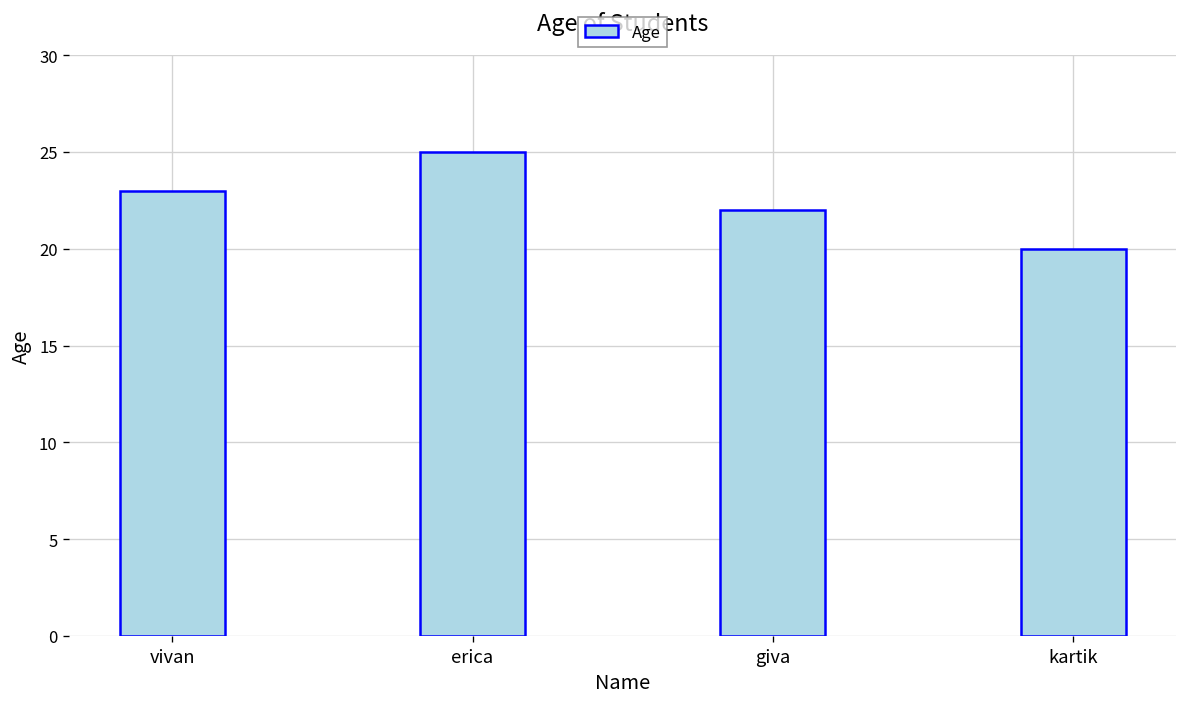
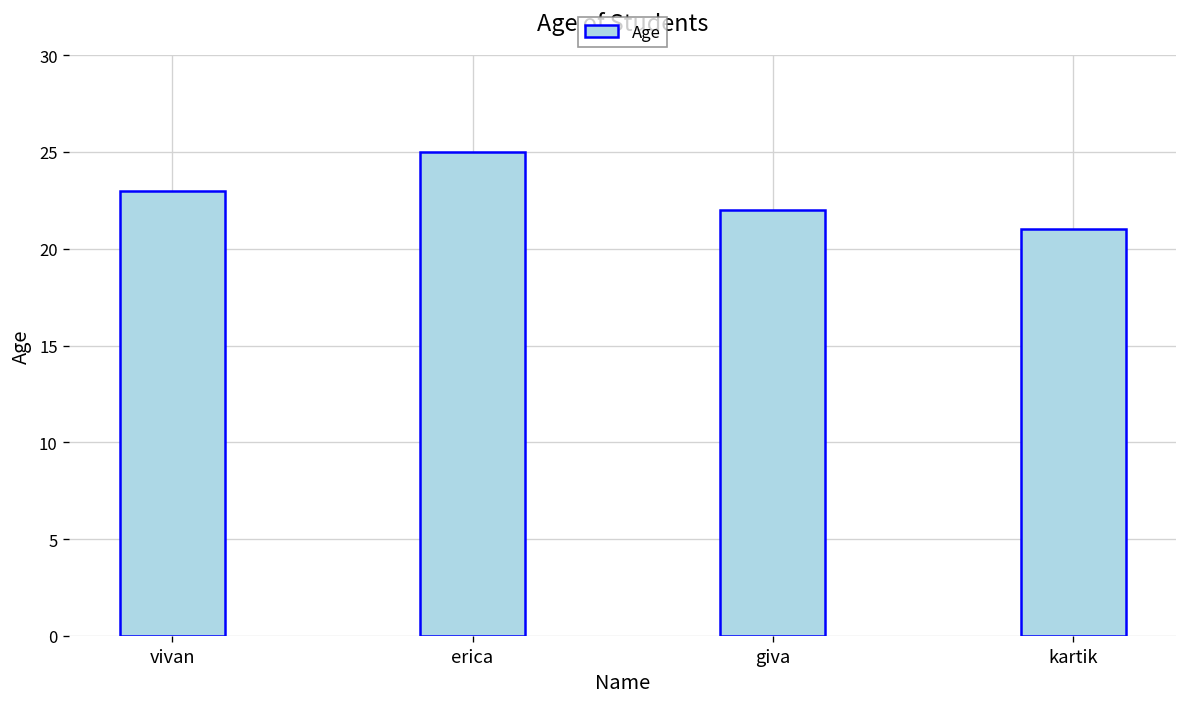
  {
    "vivan": 23,
    "erica": 25,
    "giva": 22,
-   "kartik": 20
+   "kartik": 21
  }
